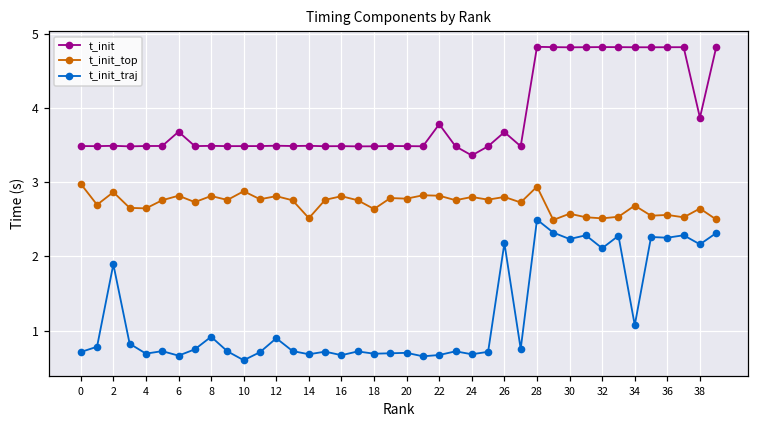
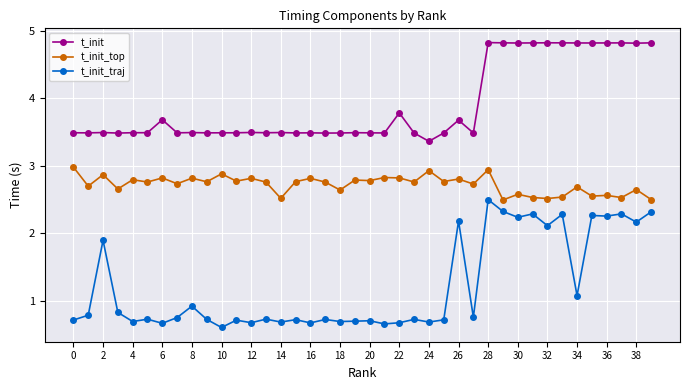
  {
    "t_init": {
      "0": 3.5,
      "2": 3.5,
      "4": 3.5,
      "6": 3.7,
      "8": 3.5,
      "10": 3.5,
      "12": 3.5,
      "14": 3.5,
      "16": 3.5,
      "18": 3.5,
      "20": 3.5,
      "22": 3.8,
      "24": 3.4,
      "26": 3.7,
      "28": 4.8,
      "30": 4.8,
      "32": 4.8,
      "34": 4.8,
      "36": 4.8,
-     "38": 3.9
+     "38": 4.8
    },
    "t_init_top": {
      "0": 3.0,
      "2": 2.9,
-     "4": 2.6,
+     "4": 2.8,
      "6": 2.8,
      "8": 2.8,
      "10": 2.9,
      "12": 2.8,
      "14": 2.5,
      "16": 2.8,
      "18": 2.6,
      "20": 2.8,
      "22": 2.8,
-     "24": 2.8,
+     "24": 2.9,
      "26": 2.8,
      "28": 2.9,
      "30": 2.6,
      "32": 2.5,
      "34": 2.7,
      "36": 2.6,
      "38": 2.6
    },
    "t_init_traj": {
      "0": 0.7,
      "2": 1.9,
      "4": 0.7,
      "6": 0.7,
      "8": 0.9,
      "10": 0.6,
-     "12": 0.9,
+     "12": 0.7,
      "14": 0.7,
      "16": 0.7,
      "18": 0.7,
      "20": 0.7,
      "22": 0.7,
      "24": 0.7,
      "26": 2.2,
      "28": 2.5,
      "30": 2.2,
      "32": 2.1,
      "34": 1.1,
      "36": 2.3,
      "38": 2.2
    }
  }
